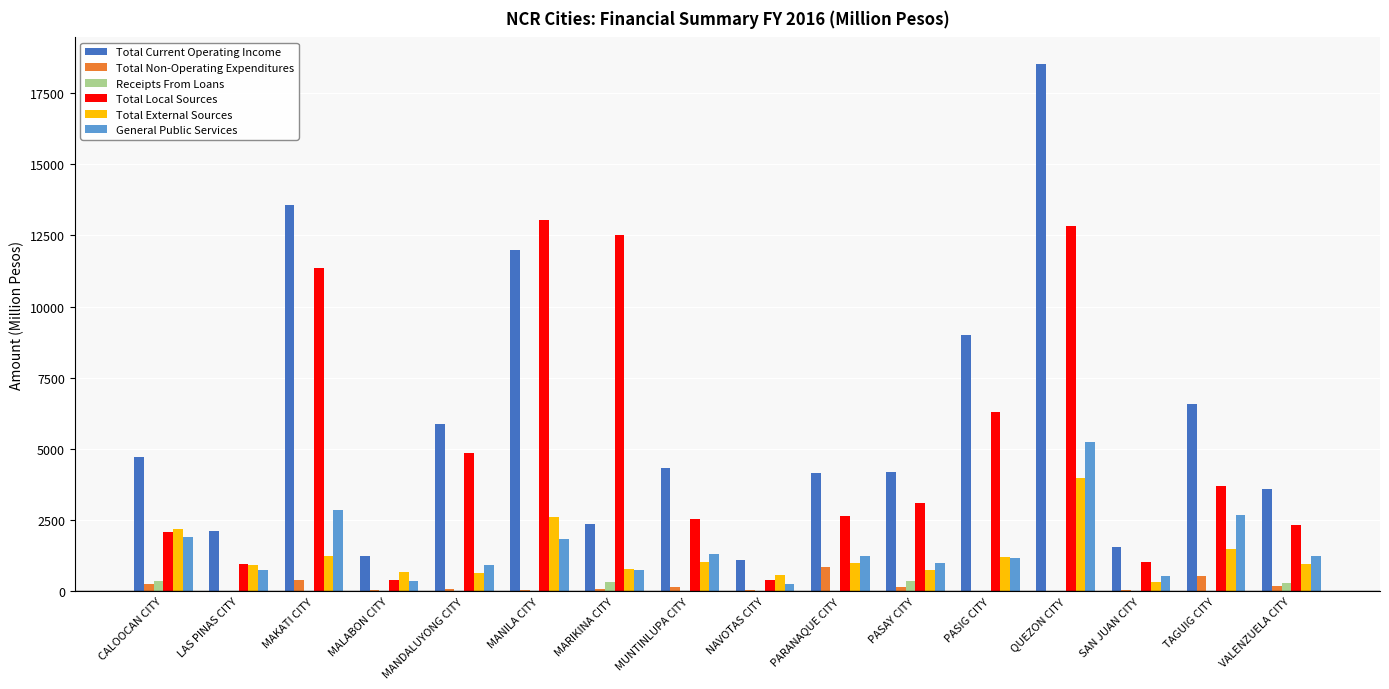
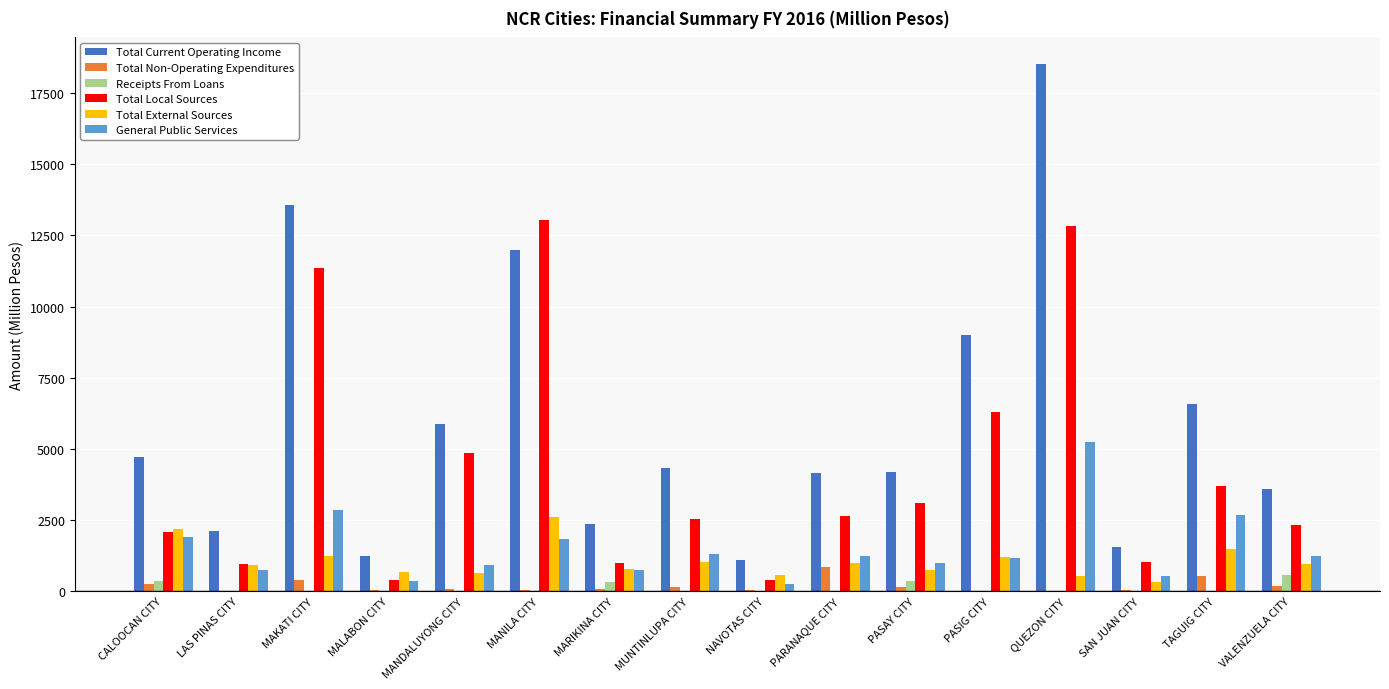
  {
    "Total Non-Operating Expenditures": {
      "CALOOCAN CITY": 200,
      "LAS PINAS CITY": 0,
      "MAKATI CITY": 400,
      "MANDALUYONG CITY": 100,
      "MUNTINLUPA CITY": 100,
      "PARANAQUE CITY": 900,
      "PASAY CITY": 100,
      "PASIG CITY": 0,
      "QUEZON CITY": 0,
      "TAGUIG CITY": 600,
      "VALENZUELA CITY": 200
    },
    "Receipts From Loans": {
      "CALOOCAN CITY": 400,
      "LAS PINAS CITY": 0,
      "MAKATI CITY": 0,
      "MALABON CITY": 0,
      "MANILA CITY": 0,
      "MARIKINA CITY": 300,
      "MUNTINLUPA CITY": 0,
      "NAVOTAS CITY": 0,
      "PARANAQUE CITY": 0,
      "PASAY CITY": 400,
      "PASIG CITY": 0,
      "QUEZON CITY": 0,
      "SAN JUAN CITY": 0,
      "TAGUIG CITY": 0,
-     "VALENZUELA CITY": 300
+     "VALENZUELA CITY": 600
    },
    "Total Local Sources": {
      "CALOOCAN CITY": 2100,
      "LAS PINAS CITY": 900,
      "MAKATI CITY": 11300,
      "MALABON CITY": 400,
      "MANDALUYONG CITY": 4900,
      "MANILA CITY": 13000,
-     "MARIKINA CITY": 12500,
+     "MARIKINA CITY": 1000,
      "MUNTINLUPA CITY": 2500,
      "NAVOTAS CITY": 400,
      "PARANAQUE CITY": 2600,
      "PASAY CITY": 3100,
      "PASIG CITY": 6300,
      "QUEZON CITY": 12800,
      "SAN JUAN CITY": 1000,
      "TAGUIG CITY": 3700,
      "VALENZUELA CITY": 2300
    },
    "Total External Sources": {
      "CALOOCAN CITY": 2200,
      "LAS PINAS CITY": 900,
      "MAKATI CITY": 1200,
      "MALABON CITY": 700,
      "MANDALUYONG CITY": 600,
      "MANILA CITY": 2600,
      "MARIKINA CITY": 800,
      "MUNTINLUPA CITY": 1000,
      "NAVOTAS CITY": 600,
      "PARANAQUE CITY": 1000,
      "PASAY CITY": 800,
      "PASIG CITY": 1200,
-     "QUEZON CITY": 4000,
+     "QUEZON CITY": 600,
      "SAN JUAN CITY": 300,
      "TAGUIG CITY": 1500,
      "VALENZUELA CITY": 1000
    }
  }
